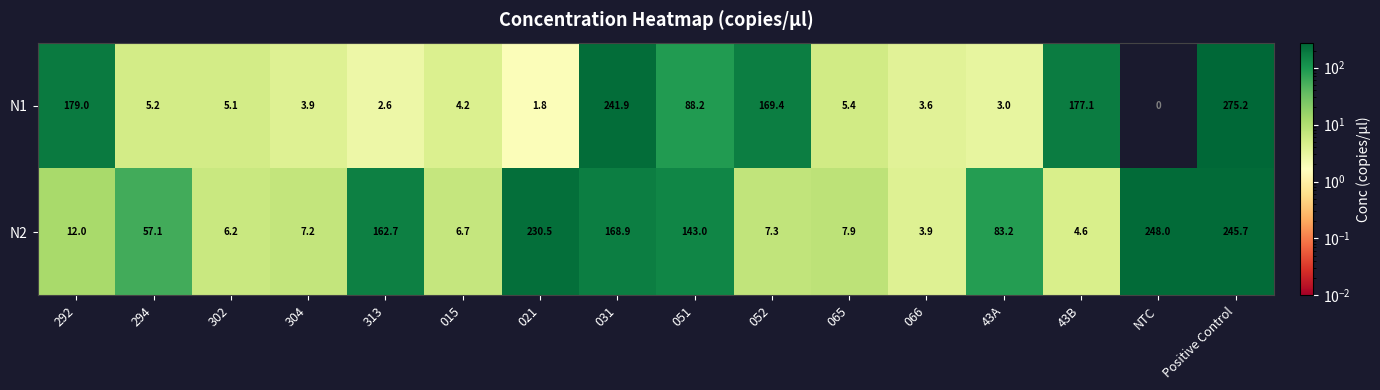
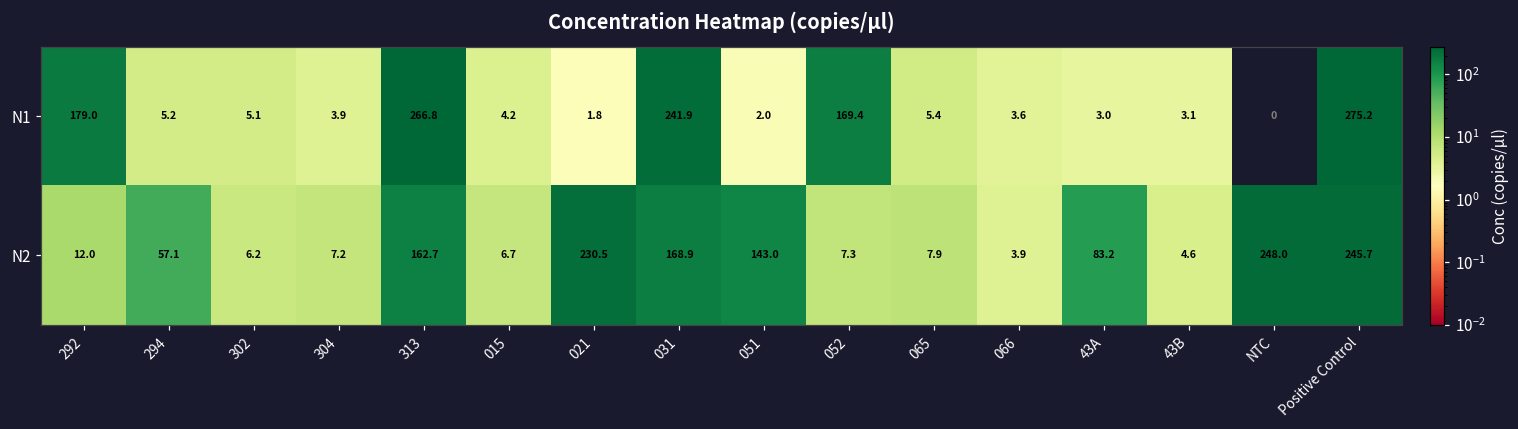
  {
    "N1": {
      "292": 179.0,
      "294": 5.2,
      "302": 5.1,
      "304": 3.9,
-     "313": 2.6,
+     "313": 266.8,
      "015": 4.2,
      "021": 1.8,
      "031": 241.9,
-     "051": 88.2,
+     "051": 2.0,
      "052": 169.4,
      "065": 5.4,
      "066": 3.6,
      "43A": 3.0,
-     "43B": 177.1,
+     "43B": 3.1,
      "NTC": 0,
      "Positive Control": 275.2
    },
    "N2": {
      "292": 12.0,
      "294": 57.1,
      "302": 6.2,
      "304": 7.2,
      "313": 162.7,
      "015": 6.7,
      "021": 230.5,
      "031": 168.9,
      "051": 143.0,
      "052": 7.3,
      "065": 7.9,
      "066": 3.9,
      "43A": 83.2,
      "43B": 4.6,
      "NTC": 248.0,
      "Positive Control": 245.7
    }
  }
